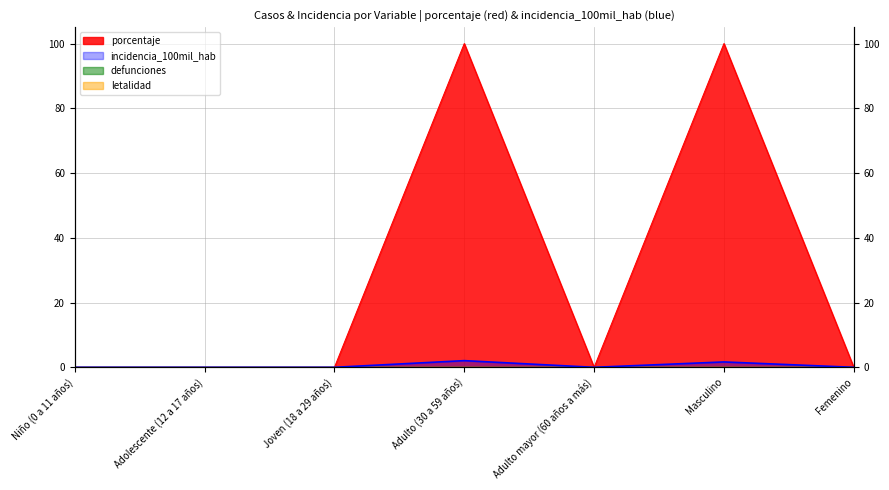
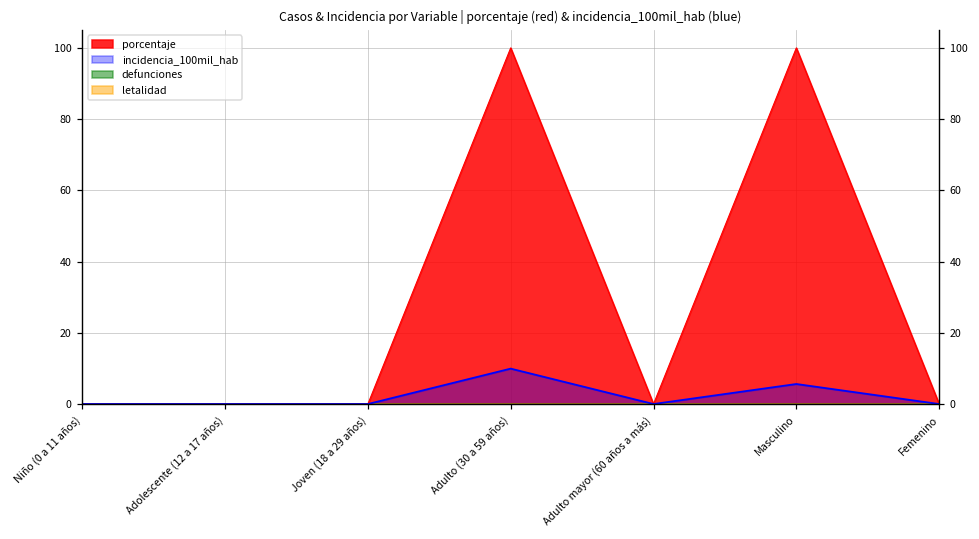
  {
    "porcentaje": {
      "Adulto (30 a 59 años)": 100,
      "Masculino": 100
    },
    "incidencia_100mil_hab": {
-     "Adulto (30 a 59 años)": 2,
-     "Masculino": 2
+     "Adulto (30 a 59 años)": 10,
+     "Masculino": 6
    },
    "letalidad": {
      "Adulto (30 a 59 años)": 0,
      "Masculino": 0
    }
  }
